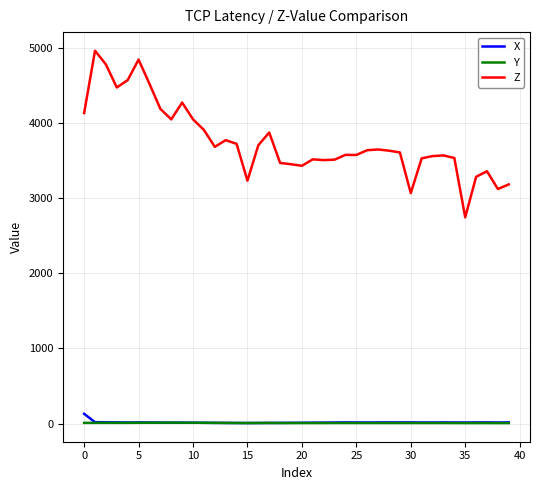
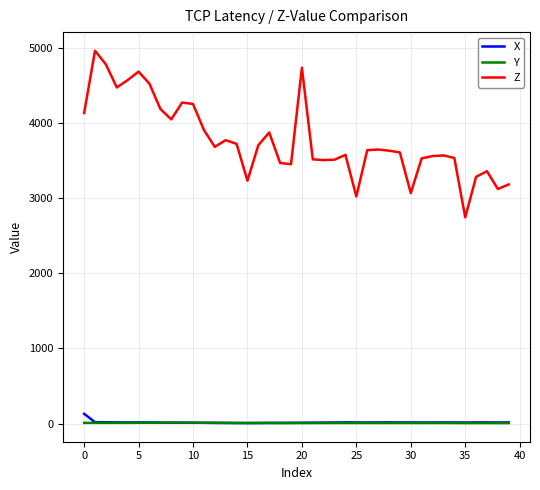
  {
    "X": {
      "0": 100
    },
    "Y": {
      "0": 0
    },
    "Z": {
      "0": 4100,
-     "5": 4800,
-     "10": 4100,
+     "5": 4700,
+     "10": 4300,
      "15": 3200,
-     "20": 3400,
-     "25": 3600,
+     "20": 4700,
+     "25": 3000,
      "30": 3100,
      "35": 2700
    }
  }
